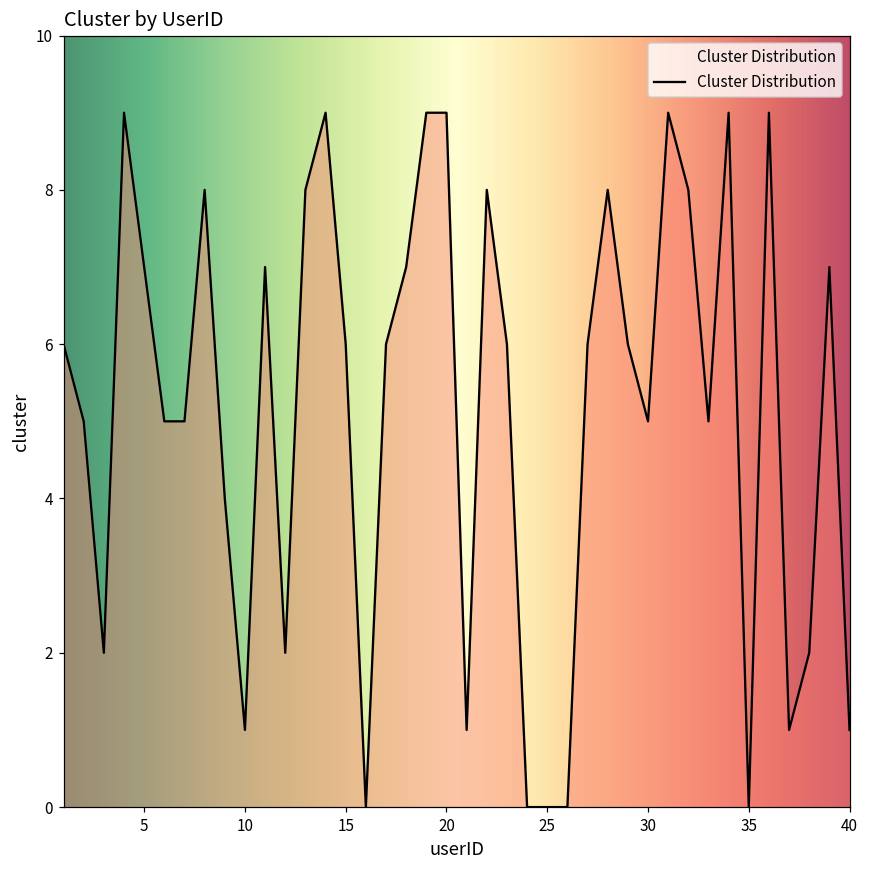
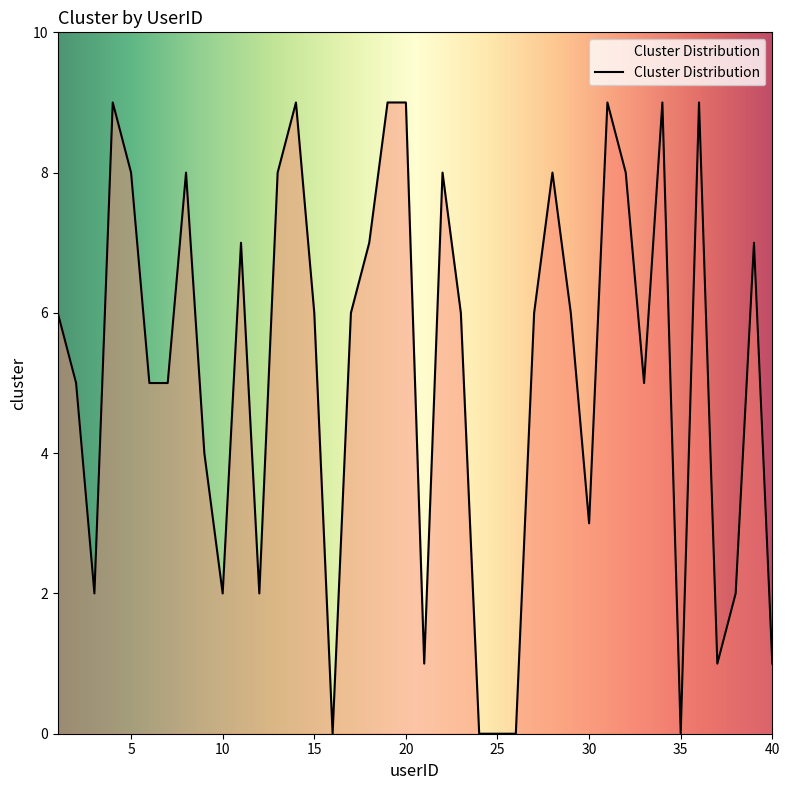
  {
-   "5": 7,
-   "10": 1,
+   "5": 8,
+   "10": 2,
    "15": 6,
    "20": 9,
    "25": 0,
-   "30": 5,
+   "30": 3,
    "35": 0,
    "40": 1
  }
